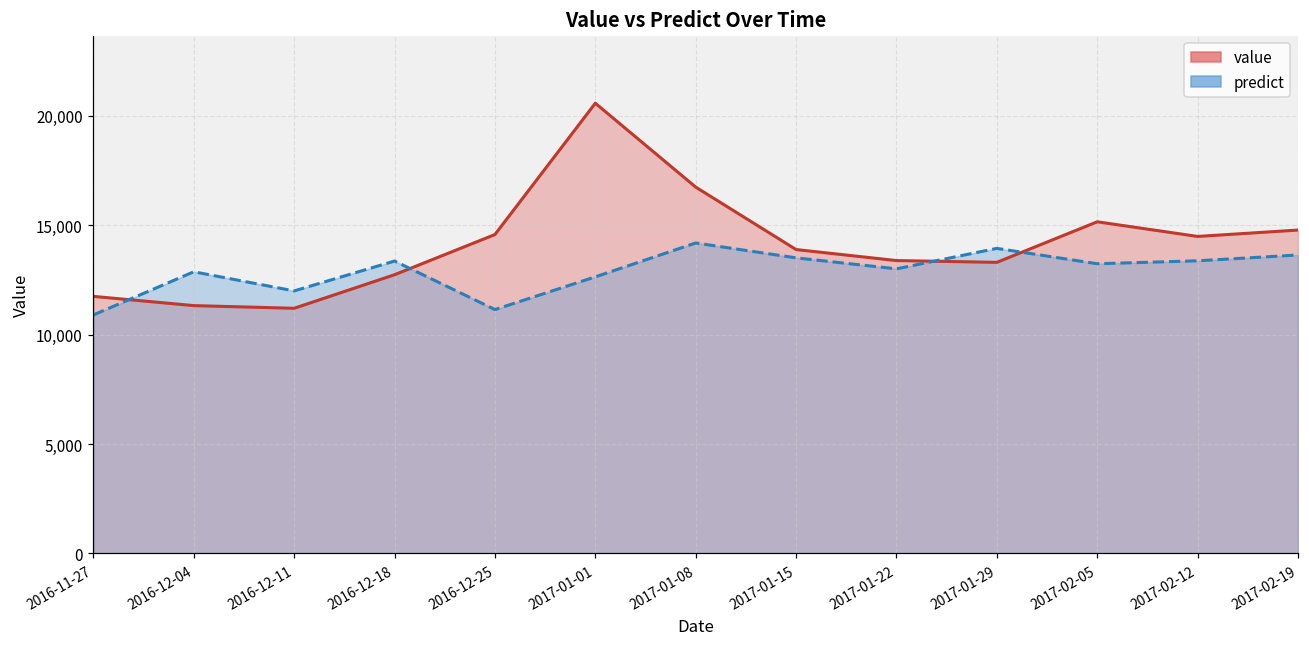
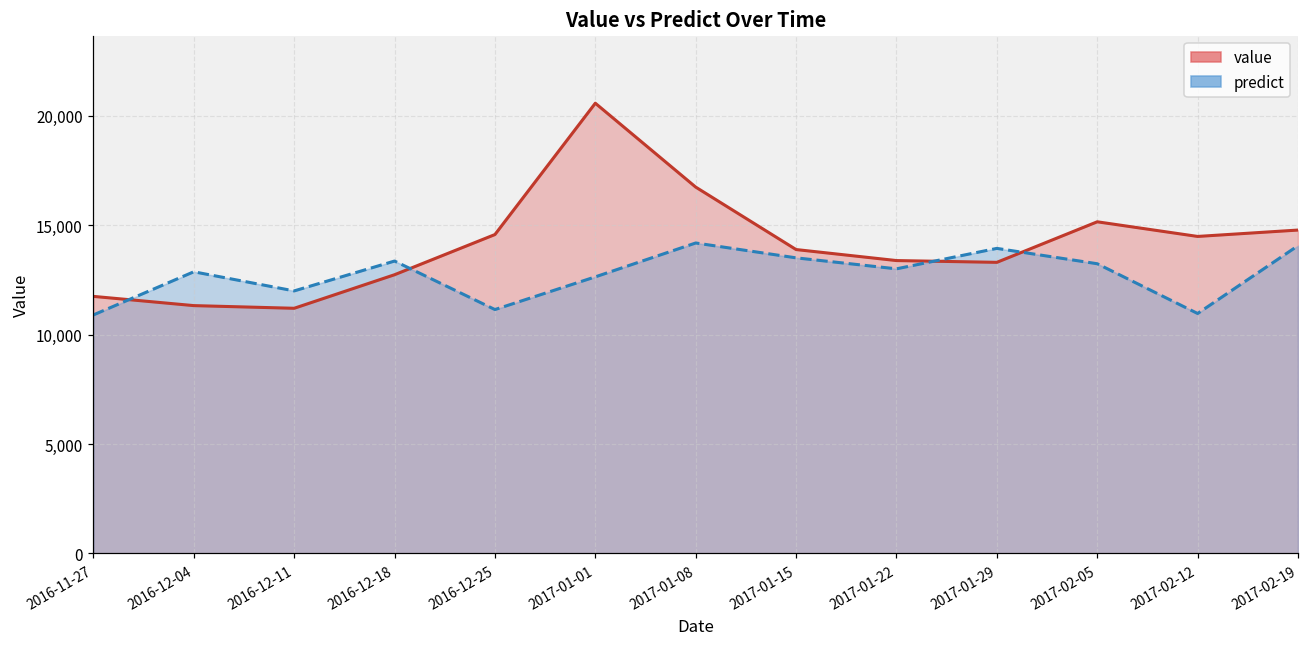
  {
    "value": {
      "2016-11-27": "11,700",
      "2016-12-04": "11,300",
      "2016-12-11": "11,200",
      "2016-12-18": "12,700",
      "2016-12-25": "14,600",
      "2017-01-01": "20,600",
      "2017-01-08": "16,700",
      "2017-01-15": "13,900",
      "2017-01-22": "13,400",
      "2017-01-29": "13,300",
      "2017-02-05": "15,200",
      "2017-02-12": "14,500",
      "2017-02-19": "14,800"
    },
    "predict": {
      "2016-11-27": "10,900",
      "2016-12-04": "12,900",
      "2016-12-11": "12,000",
      "2016-12-18": "13,400",
      "2016-12-25": "11,100",
      "2017-01-01": "12,600",
      "2017-01-08": "14,200",
      "2017-01-15": "13,500",
      "2017-01-22": "13,000",
      "2017-01-29": "13,900",
      "2017-02-05": "13,200",
-     "2017-02-12": "13,400",
-     "2017-02-19": "13,600"
+     "2017-02-12": "11,000",
+     "2017-02-19": "14,100"
    }
  }
